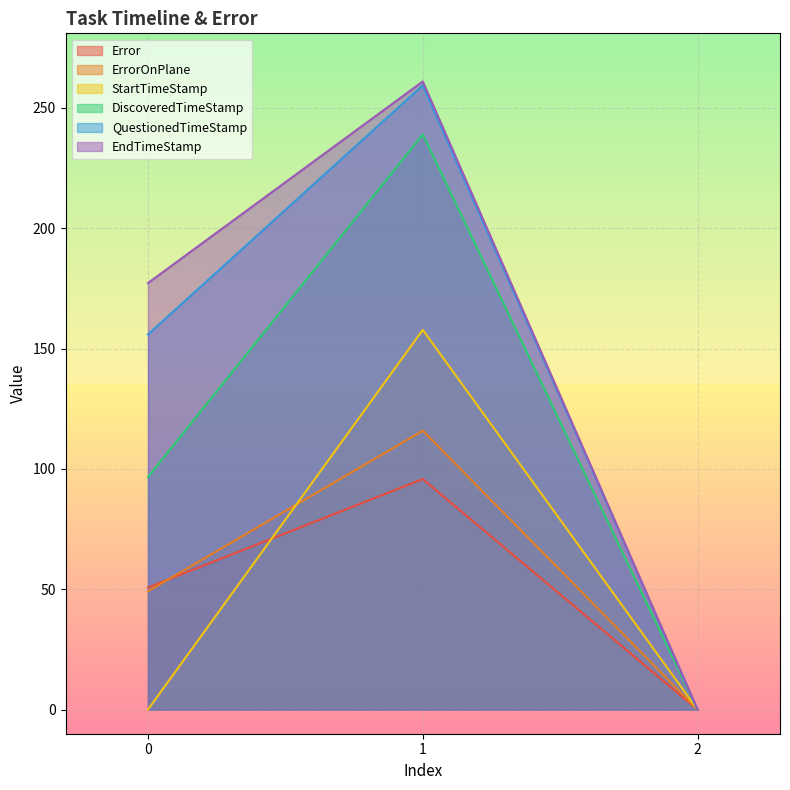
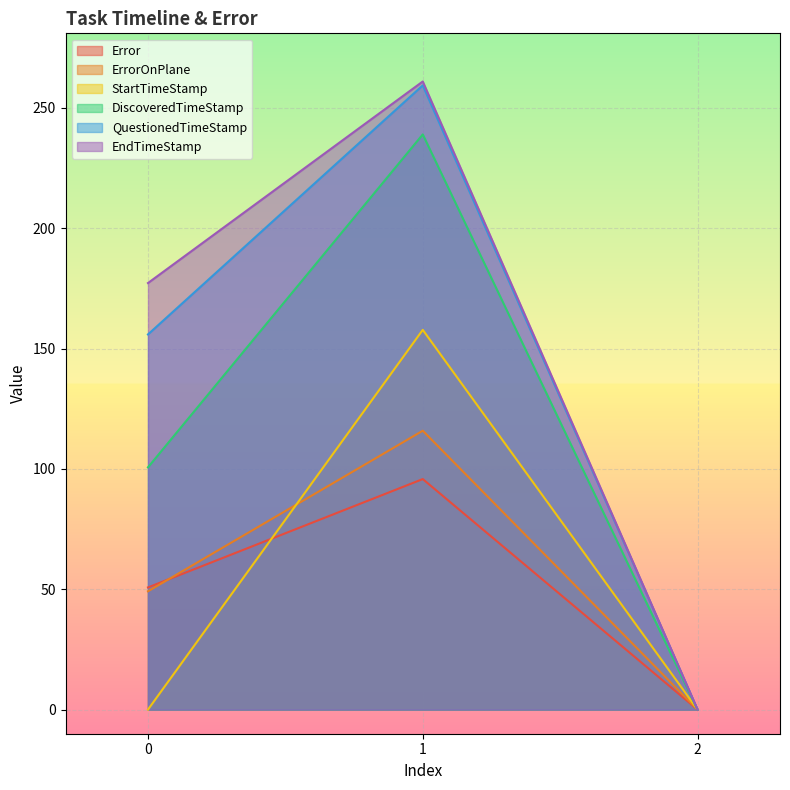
  {
    "DiscoveredTimeStamp": {
-     "0": 97,
+     "0": 101,
      "1": 239
    },
    "QuestionedTimeStamp": {
      "0": 156,
      "1": 259
    },
    "EndTimeStamp": {
      "0": 177,
      "1": 261
    }
  }
